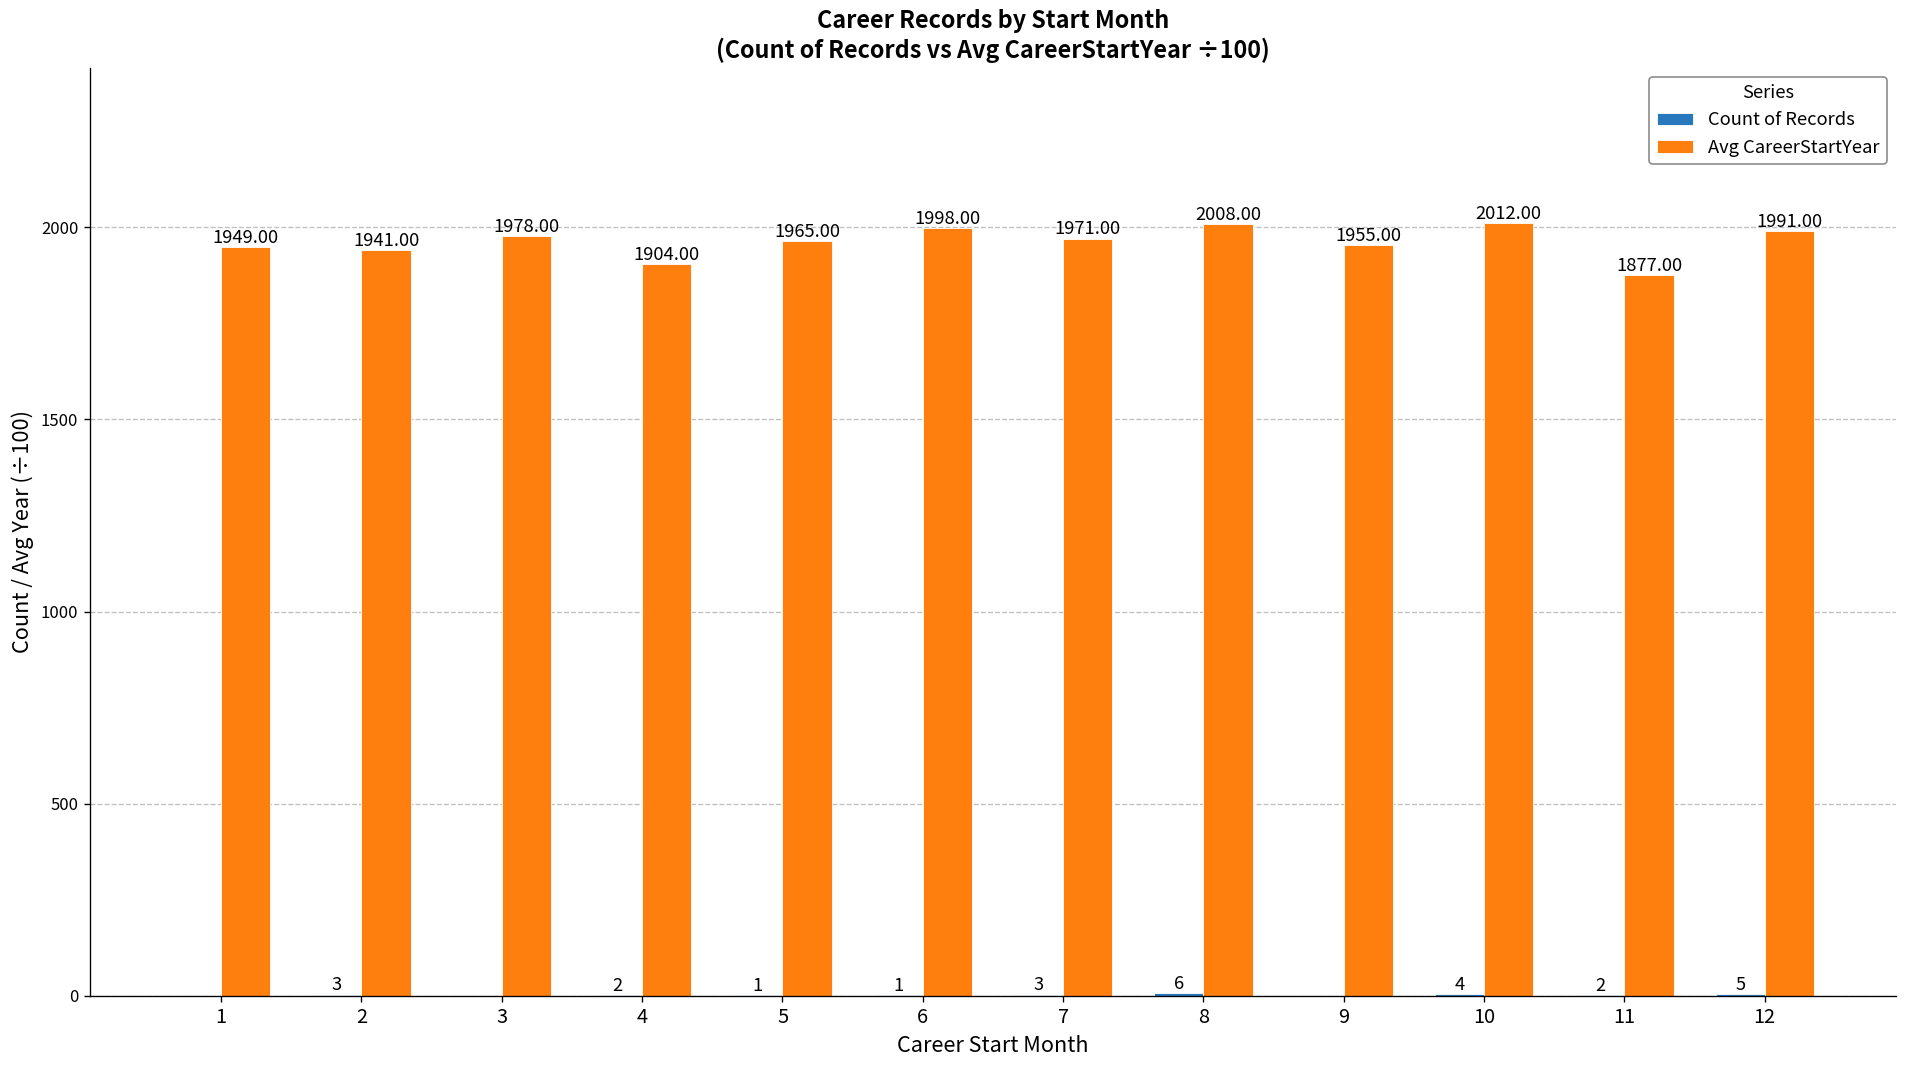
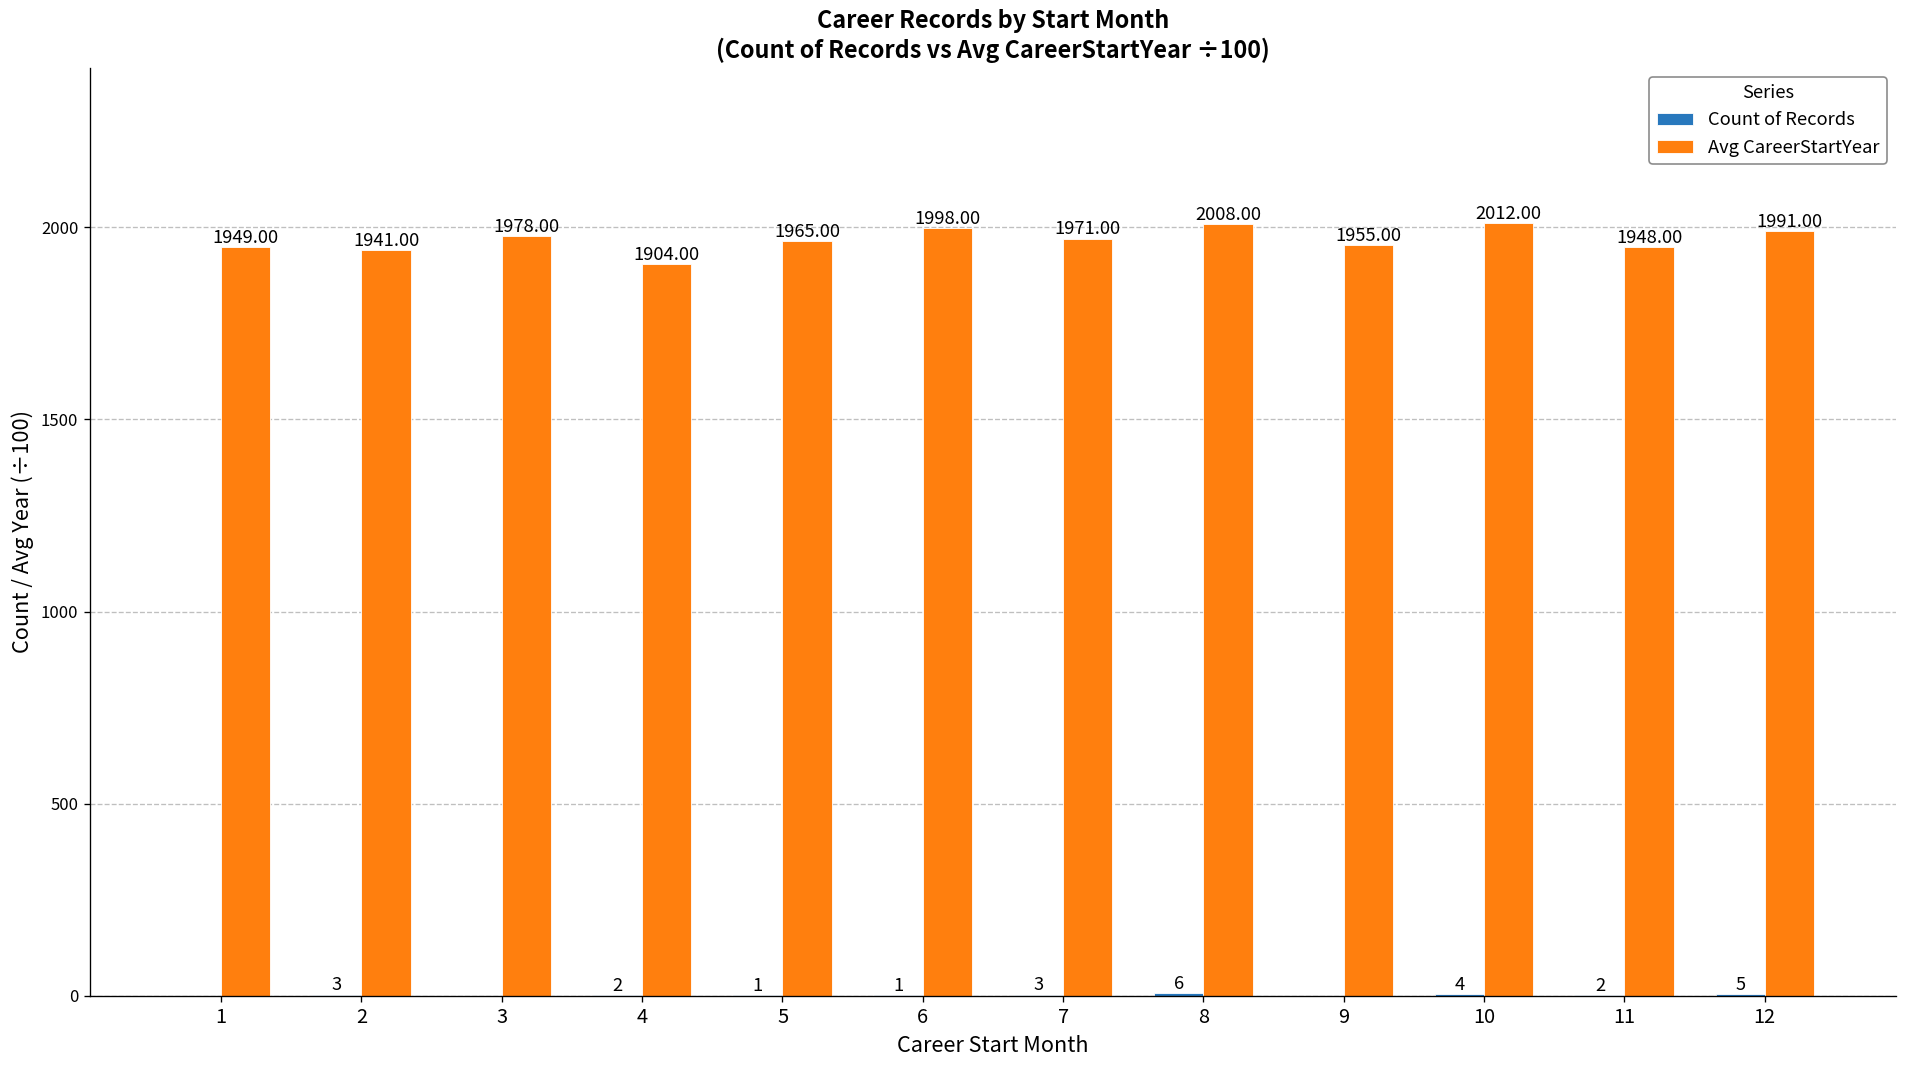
  {
    "Count of Records": {
      "2": 3,
      "4": 2,
      "5": 1,
      "6": 1,
      "7": 3,
      "8": 6,
      "10": 4,
      "11": 2,
      "12": 5
    },
    "Avg CareerStartYear": {
      "1": 1949.00,
      "2": 1941.00,
      "3": 1978.00,
      "4": 1904.00,
      "5": 1965.00,
      "6": 1998.00,
      "7": 1971.00,
      "8": 2008.00,
      "9": 1955.00,
      "10": 2012.00,
-     "11": 1877.00,
+     "11": 1948.00,
      "12": 1991.00
    }
  }
